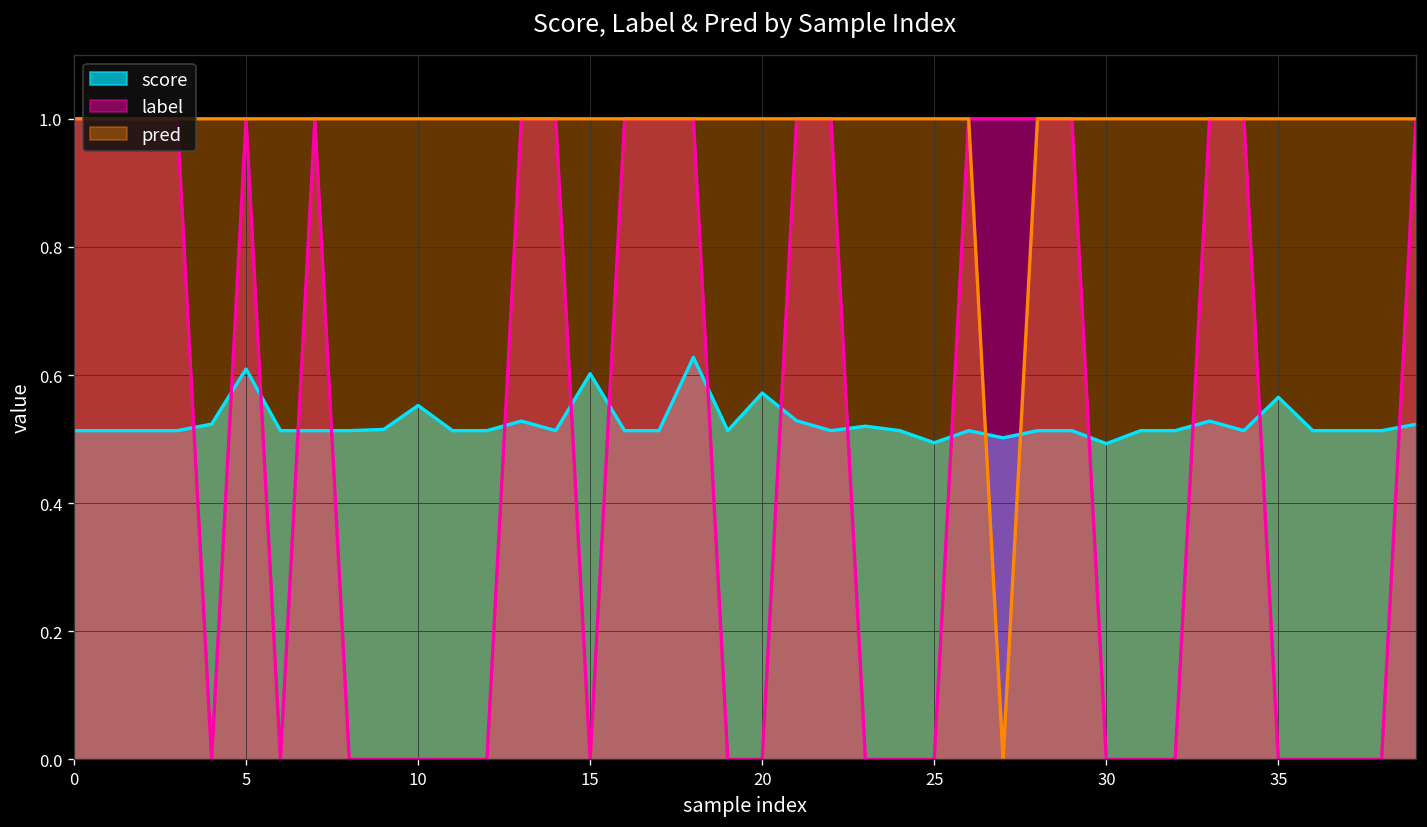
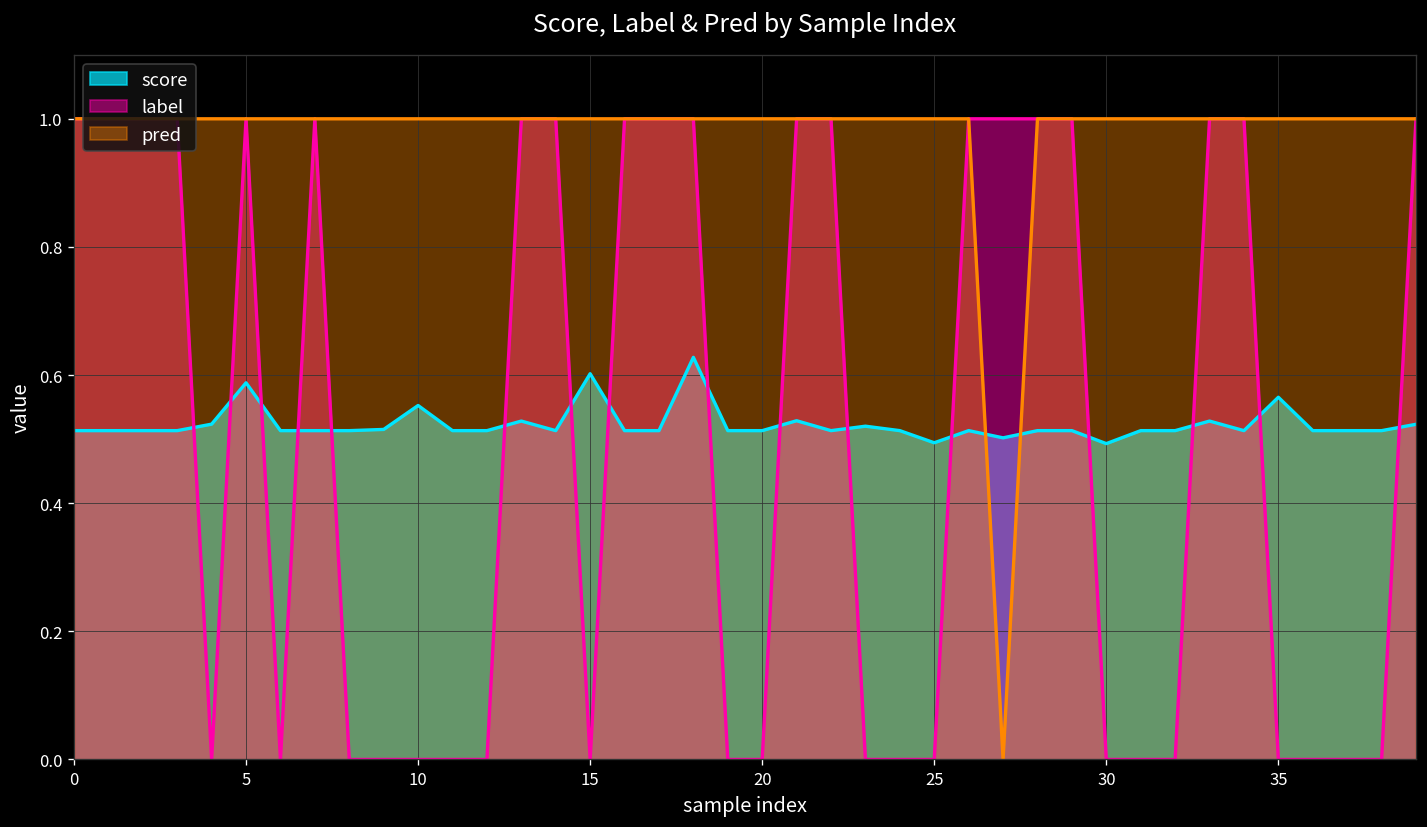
  {
    "score": {
      "0": 0.51,
-     "5": 0.61,
+     "5": 0.59,
      "10": 0.55,
      "15": 0.60,
-     "20": 0.57,
+     "20": 0.51,
      "25": 0.49,
      "30": 0.49,
      "35": 0.57
    },
    "label": {
      "10": 0.00,
      "15": 0.00,
      "20": 0.00,
      "25": 0.00,
      "30": 0.00,
      "35": 0.00
    },
    "pred": {
      "10": 1.00,
      "15": 1.00,
      "20": 1.00,
      "25": 1.00,
      "30": 1.00,
      "35": 1.00
    }
  }
